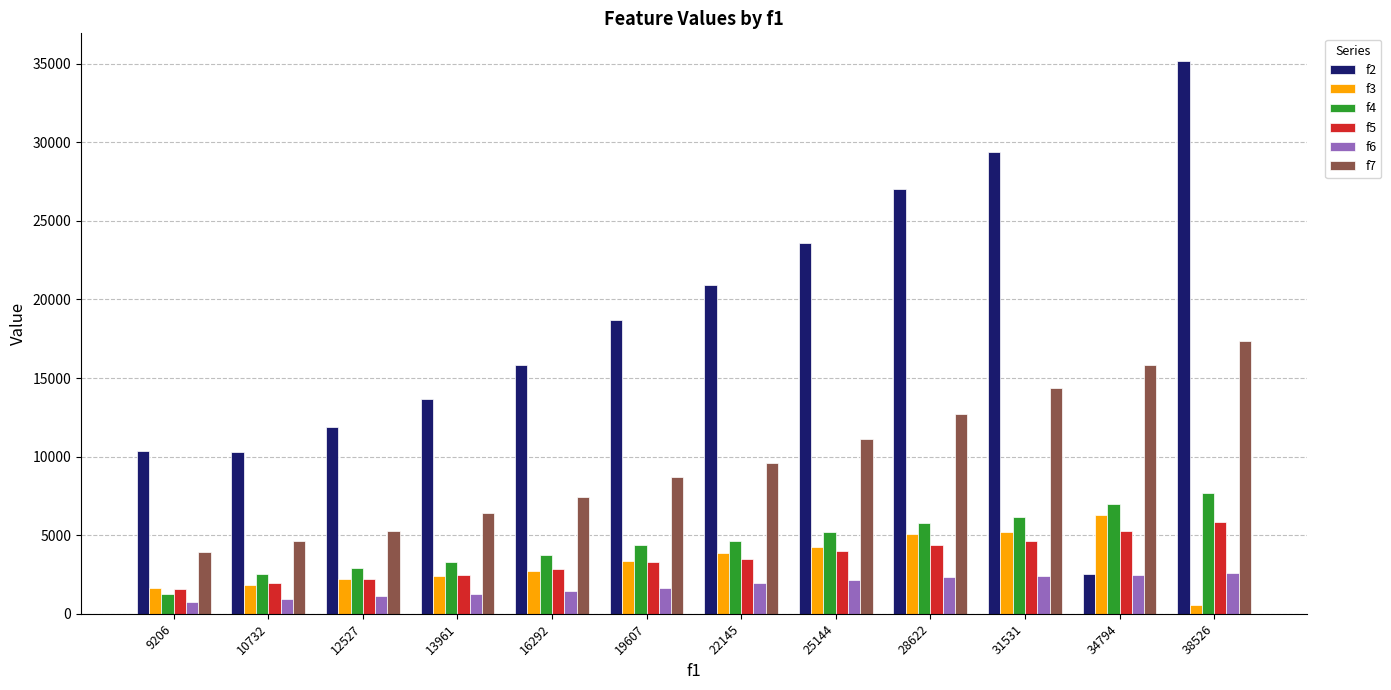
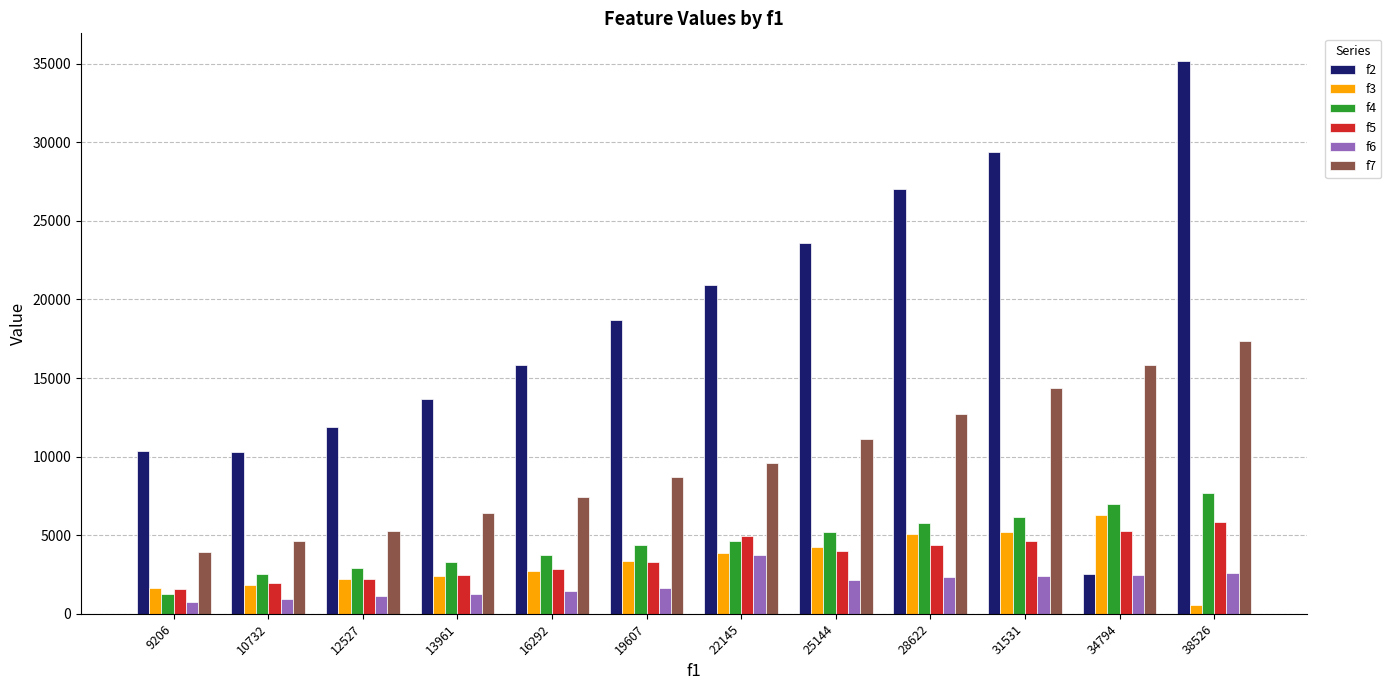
  {
    "f2": {
      "9206": 10300,
      "10732": 10300,
      "12527": 11900,
      "13961": 13700,
      "16292": 15800,
      "19607": 18700,
      "22145": 20900,
      "25144": 23600,
      "28622": 27100,
      "31531": 29400,
      "34794": 2600,
      "38526": 35200
    },
    "f3": {
      "9206": 1700,
      "10732": 1900,
      "12527": 2200,
      "13961": 2400,
      "16292": 2700,
      "19607": 3400,
      "22145": 3900,
      "25144": 4200,
      "28622": 5100,
      "31531": 5200,
      "34794": 6300,
      "38526": 500
    },
    "f4": {
      "9206": 1300,
      "10732": 2500,
      "12527": 2900,
      "13961": 3300,
      "16292": 3800,
      "19607": 4400,
      "22145": 4600,
      "25144": 5200,
      "28622": 5800,
      "31531": 6200,
      "34794": 7000,
      "38526": 7700
    },
    "f5": {
      "9206": 1600,
      "10732": 2000,
      "12527": 2200,
      "13961": 2500,
      "16292": 2900,
      "19607": 3300,
-     "22145": 3500,
+     "22145": 5000,
      "25144": 4000,
      "28622": 4400,
      "31531": 4600,
      "34794": 5300,
      "38526": 5900
    },
    "f6": {
      "9206": 800,
      "10732": 900,
      "12527": 1100,
      "13961": 1300,
      "16292": 1400,
      "19607": 1600,
-     "22145": 2000,
+     "22145": 3700,
      "25144": 2100,
      "28622": 2300,
      "31531": 2400,
      "34794": 2500,
      "38526": 2600
    },
    "f7": {
      "9206": 3900,
      "10732": 4600,
      "12527": 5300,
      "13961": 6400,
      "16292": 7400,
      "19607": 8700,
      "22145": 9600,
      "25144": 11100,
      "28622": 12700,
      "31531": 14400,
      "34794": 15800,
      "38526": 17300
    }
  }
